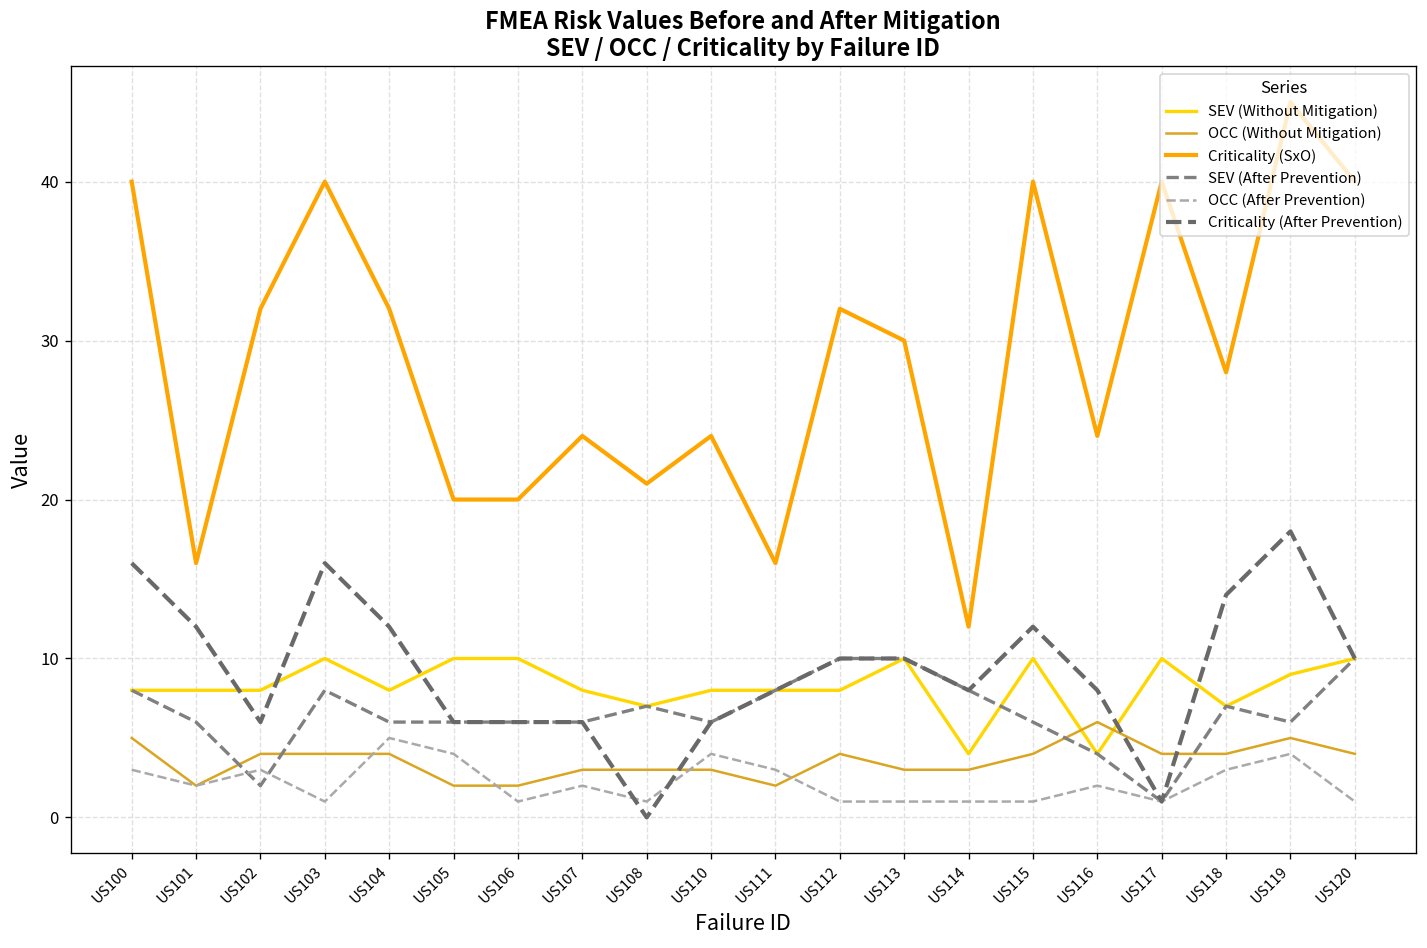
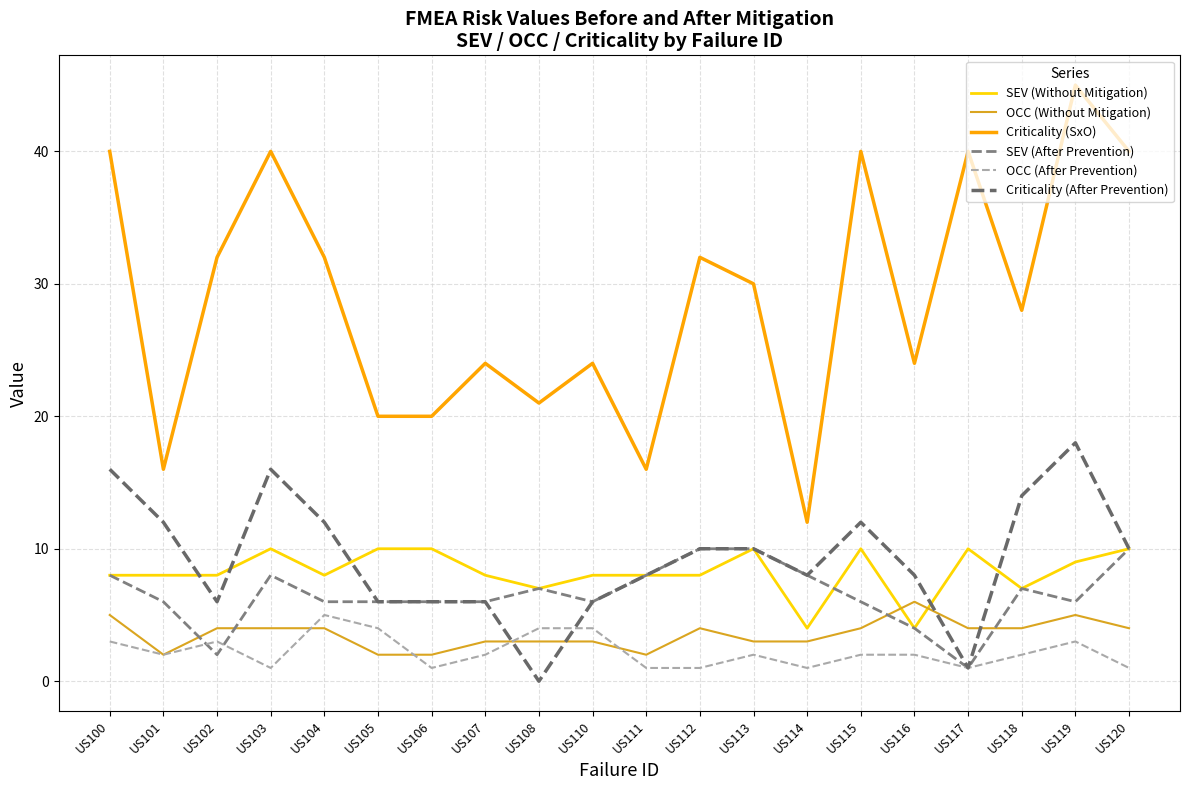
  {
    "OCC (After Prevention)": {
      "US100": 3,
      "US102": 3,
      "US103": 1,
      "US104": 5,
      "US105": 4,
      "US106": 1,
      "US107": 2,
-     "US108": 1,
+     "US108": 4,
      "US110": 4,
-     "US111": 3,
+     "US111": 1,
      "US112": 1,
-     "US113": 1,
+     "US113": 2,
      "US114": 1,
-     "US115": 1,
+     "US115": 2,
      "US116": 2,
-     "US118": 3,
-     "US119": 4,
+     "US118": 2,
+     "US119": 3,
      "US120": 1
    }
  }
